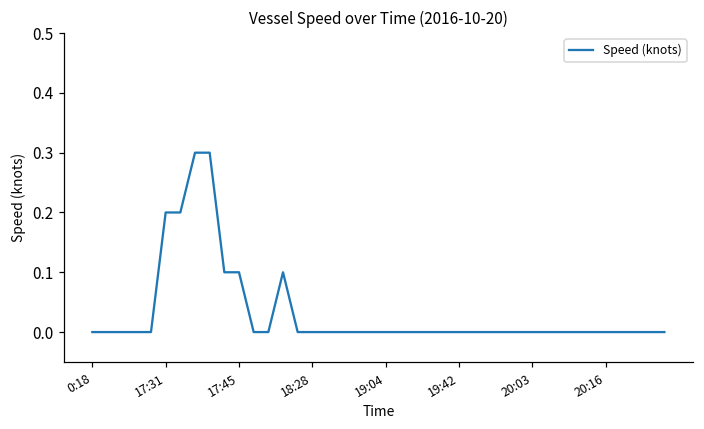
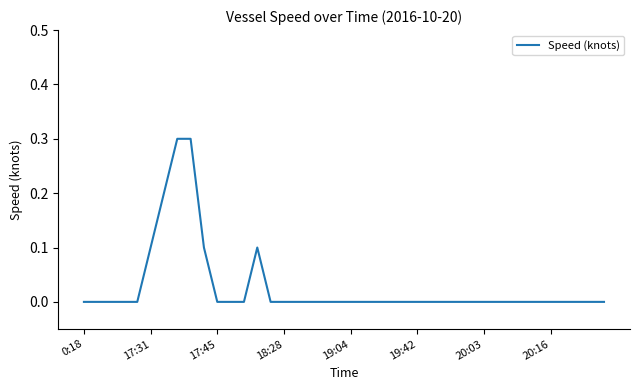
  {
    "0:18": 0.0,
-   "17:31": 0.2,
-   "17:45": 0.1,
+   "17:31": 0.1,
+   "17:45": 0.0,
    "18:28": 0.0,
    "19:04": 0.0,
    "19:42": 0.0,
    "20:03": 0.0,
    "20:16": 0.0
  }
